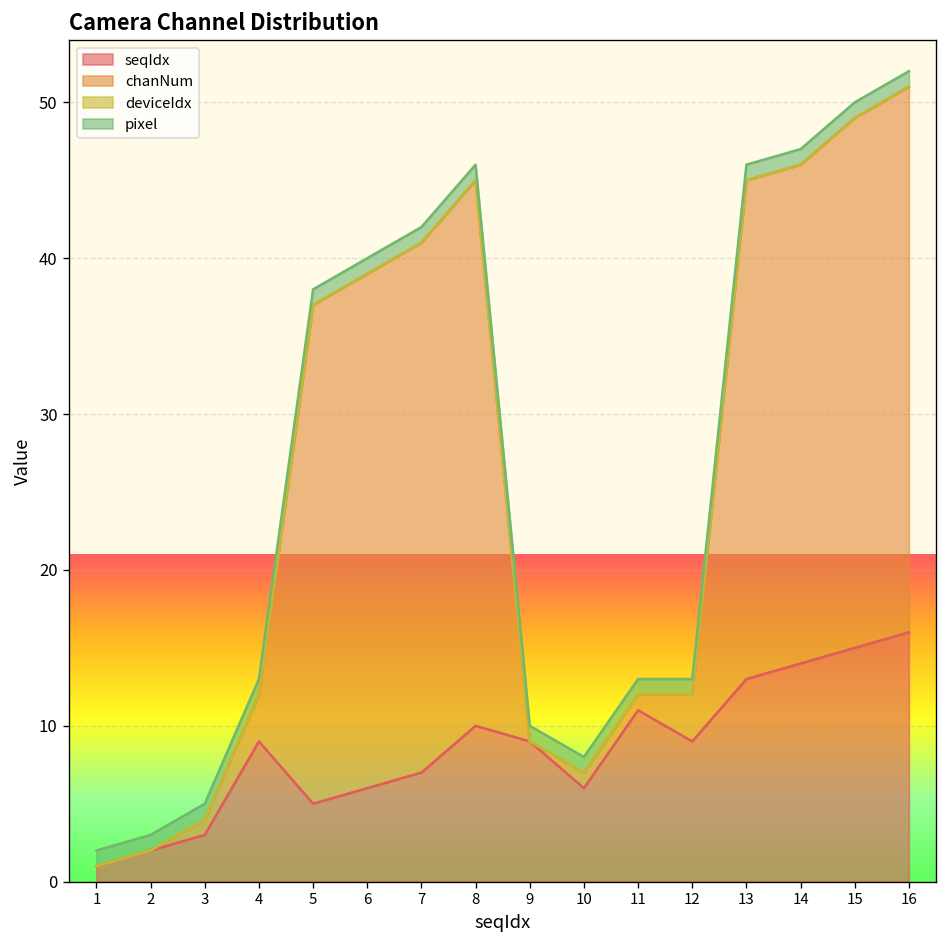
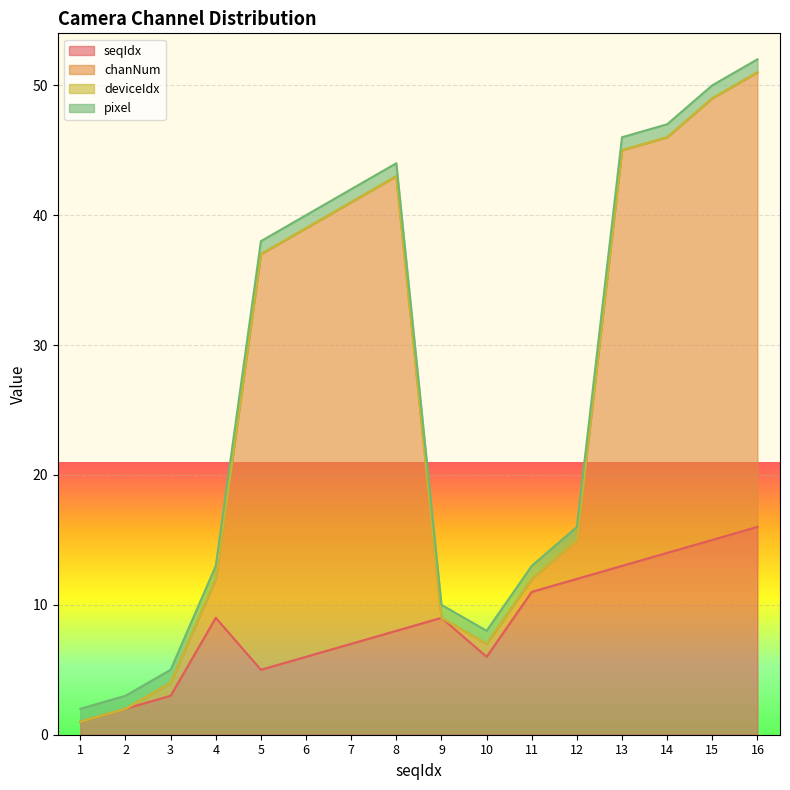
  {
    "seqIdx": {
      "3": 3,
      "4": 9,
      "5": 5,
      "6": 6,
      "7": 7,
-     "8": 10,
+     "8": 8,
      "10": 6,
      "11": 11,
-     "12": 9,
+     "12": 12,
      "13": 13,
      "14": 14,
      "15": 15,
      "16": 16
    },
    "pixel": {
      "1": 1,
      "2": 1,
      "3": 1,
      "4": 1,
      "5": 1,
      "6": 1,
      "7": 1,
      "8": 1,
      "9": 1,
      "10": 1,
      "11": 1,
      "12": 1,
      "13": 1,
      "14": 1,
      "15": 1,
      "16": 1
    }
  }
